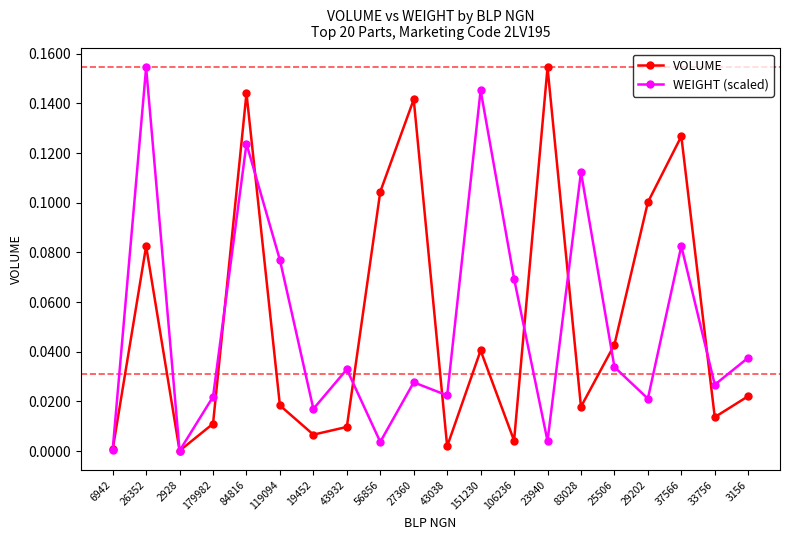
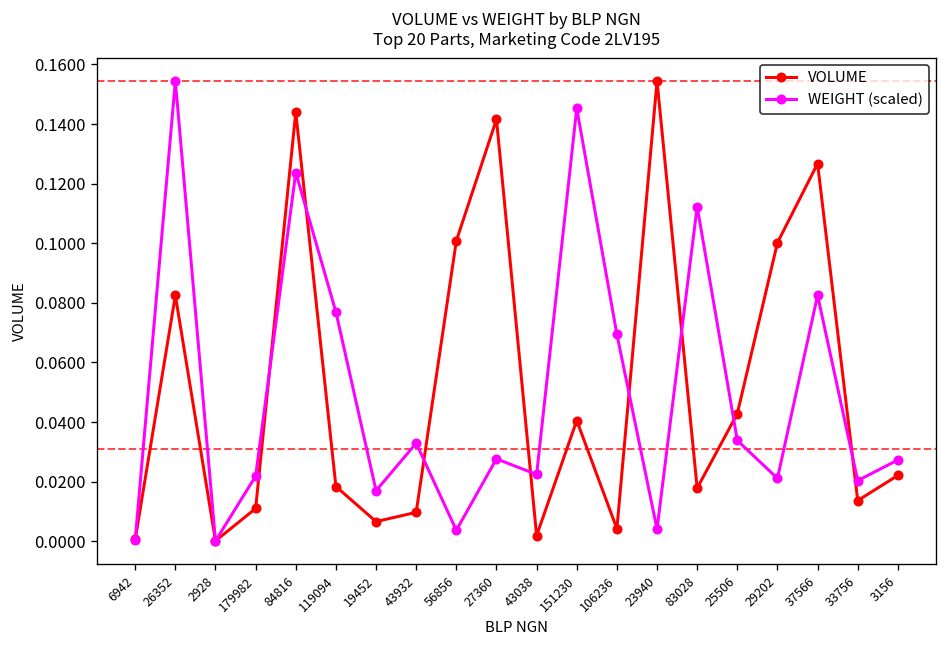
  {
    "VOLUME": {
      "26352": 0.083,
      "179982": 0.011,
      "84816": 0.144,
      "119094": 0.018,
      "19452": 0.007,
      "43932": 0.010,
-     "56856": 0.104,
+     "56856": 0.101,
      "27360": 0.142,
      "43038": 0.002,
      "151230": 0.041,
      "106236": 0.004,
      "23940": 0.154,
      "83028": 0.018,
      "25506": 0.043,
      "29202": 0.100,
      "37566": 0.127,
      "33756": 0.014,
      "3156": 0.022
    },
    "WEIGHT (scaled)": {
      "26352": 0.154,
      "179982": 0.022,
      "84816": 0.124,
      "119094": 0.077,
      "19452": 0.017,
      "43932": 0.033,
      "56856": 0.004,
      "27360": 0.028,
      "43038": 0.022,
      "151230": 0.145,
      "106236": 0.069,
      "23940": 0.004,
      "83028": 0.112,
      "25506": 0.034,
      "29202": 0.021,
      "37566": 0.083,
-     "33756": 0.027,
-     "3156": 0.038
+     "33756": 0.020,
+     "3156": 0.027
    }
  }
